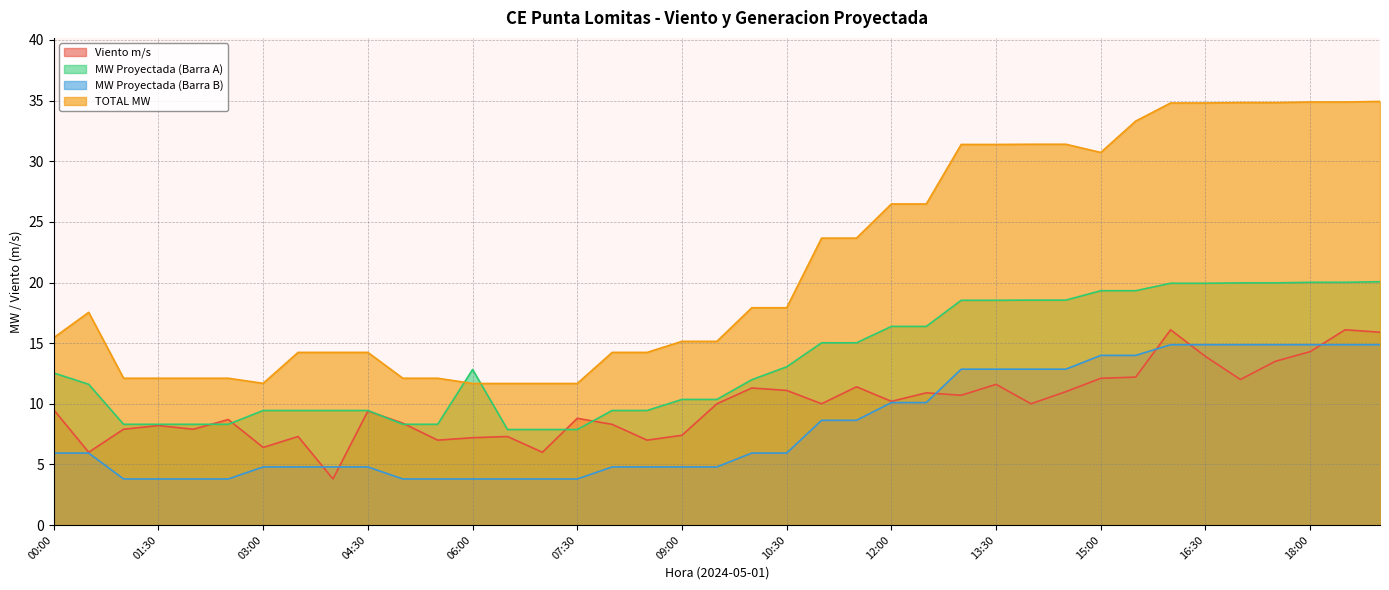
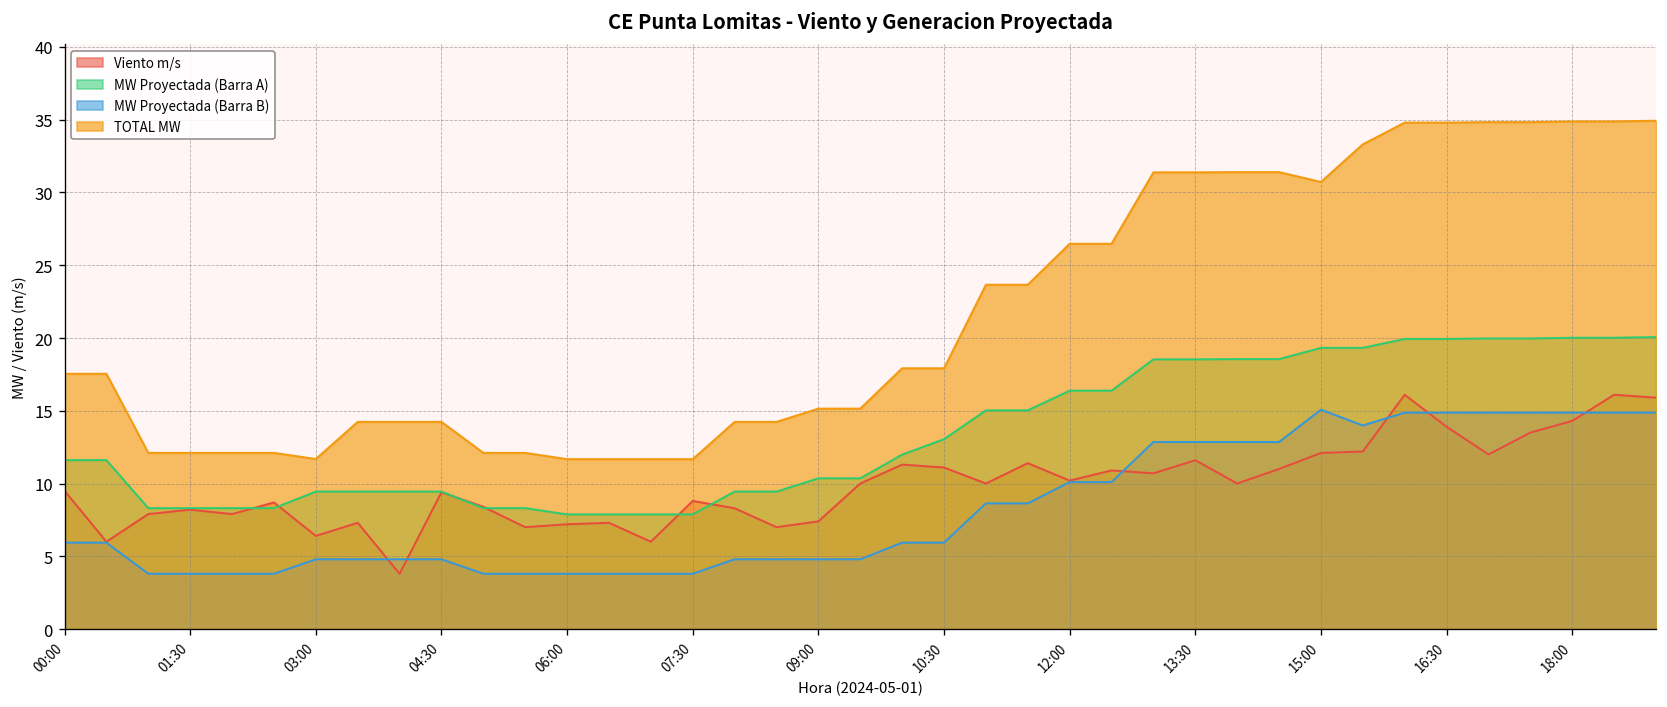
  {
    "Viento m/s": {
      "00:00": 9.5,
      "03:00": 6.4,
      "06:00": 7.2,
      "07:30": 8.8,
      "09:00": 7.4,
      "10:30": 11.1,
      "13:30": 11.6,
      "15:00": 12.1,
      "16:30": 13.9,
      "18:00": 14.3
    },
    "MW Proyectada (Barra A)": {
-     "00:00": 12.5,
+     "00:00": 11.6,
      "03:00": 9.4,
-     "06:00": 12.8,
+     "06:00": 7.9,
      "07:30": 7.9,
      "09:00": 10.4,
      "10:30": 13.0,
      "12:00": 16.4,
      "13:30": 18.5,
      "15:00": 19.3,
      "16:30": 19.9,
      "18:00": 20.0
    },
    "MW Proyectada (Barra B)": {
      "00:00": 5.9,
      "01:30": 3.8,
      "03:00": 4.8,
      "04:30": 4.8,
      "06:00": 3.8,
      "07:30": 3.8,
      "09:00": 4.8,
      "10:30": 5.9,
      "13:30": 12.9,
-     "15:00": 14.0,
+     "15:00": 15.1,
      "16:30": 14.9,
      "18:00": 14.9
    },
    "TOTAL MW": {
-     "00:00": 15.5,
+     "00:00": 17.5,
      "01:30": 12.1,
      "03:00": 11.7,
      "04:30": 14.2,
      "06:00": 11.7,
      "07:30": 11.7,
      "09:00": 15.1,
      "10:30": 17.9,
      "12:00": 26.5,
      "13:30": 31.4,
      "15:00": 30.7,
      "16:30": 34.8,
      "18:00": 34.9
    }
  }
